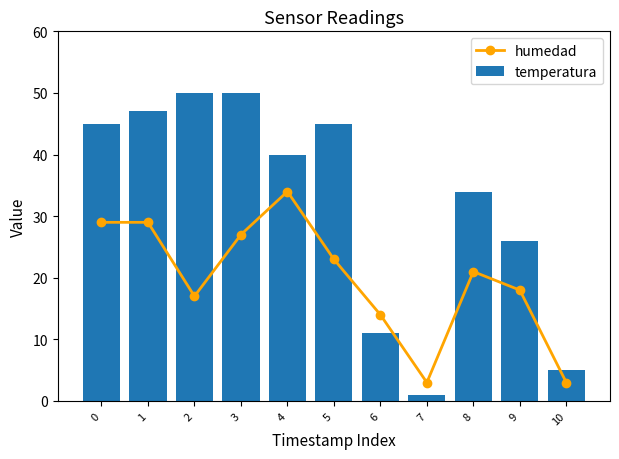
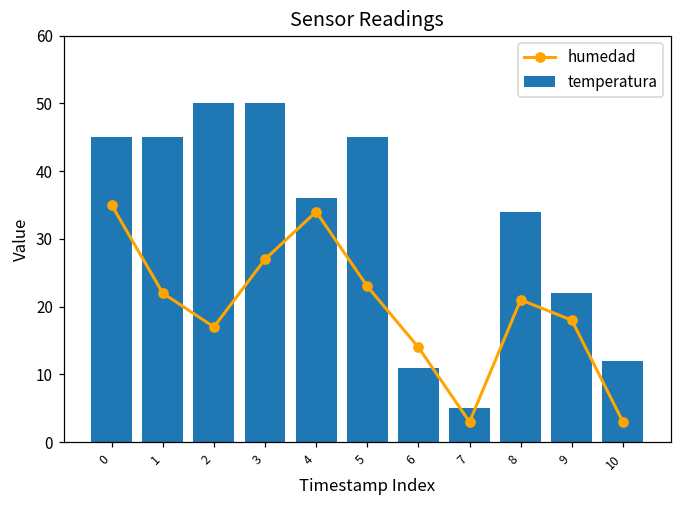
  {
    "humedad": {
-     "0": 29,
-     "1": 29,
+     "0": 35,
+     "1": 22,
      "2": 17,
      "3": 27,
      "4": 34,
      "5": 23,
      "6": 14,
      "7": 3,
      "8": 21,
      "9": 18,
      "10": 3
    },
    "temperatura": {
      "0": 45,
-     "1": 47,
+     "1": 45,
      "2": 50,
      "3": 50,
-     "4": 40,
+     "4": 36,
      "5": 45,
      "6": 11,
-     "7": 1,
+     "7": 5,
      "8": 34,
-     "9": 26,
-     "10": 5
+     "9": 22,
+     "10": 12
    }
  }
